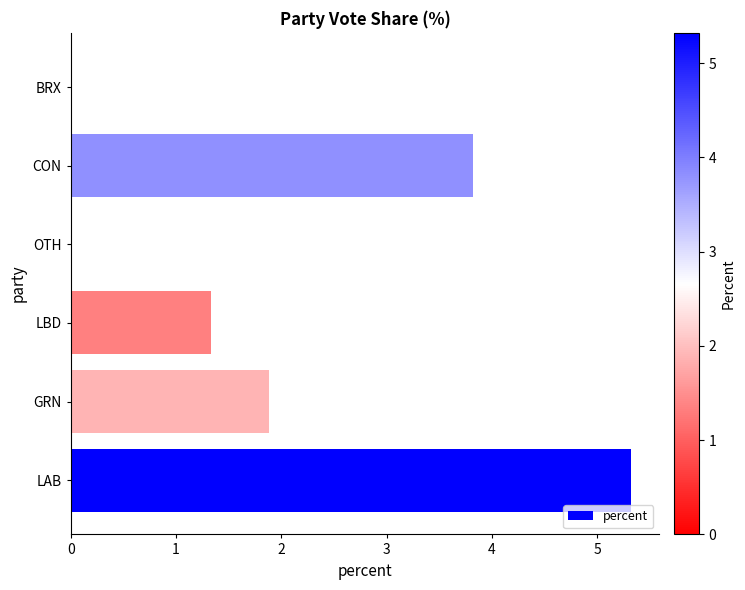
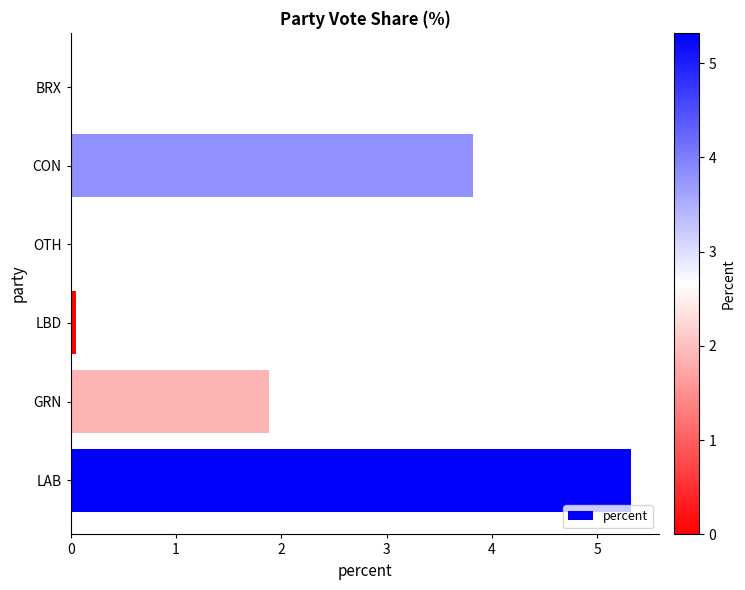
  {
    "BRX": 0.00,
    "CON": 3.82,
-   "LBD": 1.33,
+   "LBD": 0.05,
    "GRN": 1.88,
    "LAB": 5.32
  }
